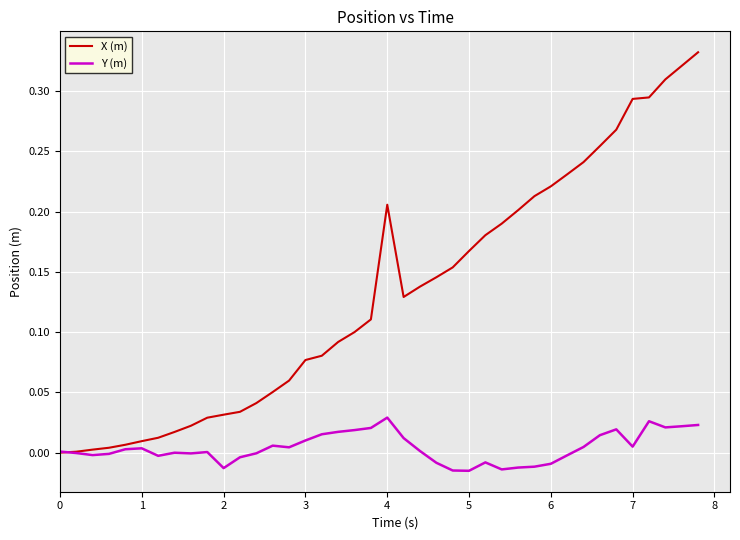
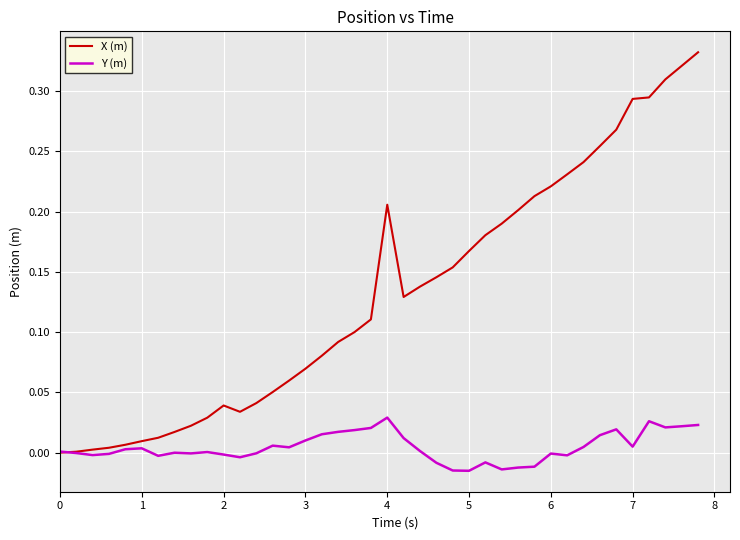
  {
    "X (m)": {
      "1": 0.010,
-     "2": 0.032,
-     "3": 0.077,
+     "2": 0.039,
+     "3": 0.070,
      "4": 0.206,
      "5": 0.167,
      "6": 0.221,
      "7": 0.293
    },
    "Y (m)": {
      "1": 0.004,
-     "2": -0.013,
+     "2": -0.002,
      "3": 0.010,
      "4": 0.029,
      "5": -0.015,
-     "6": -0.009,
+     "6": -0.001,
      "7": 0.005
    }
  }
